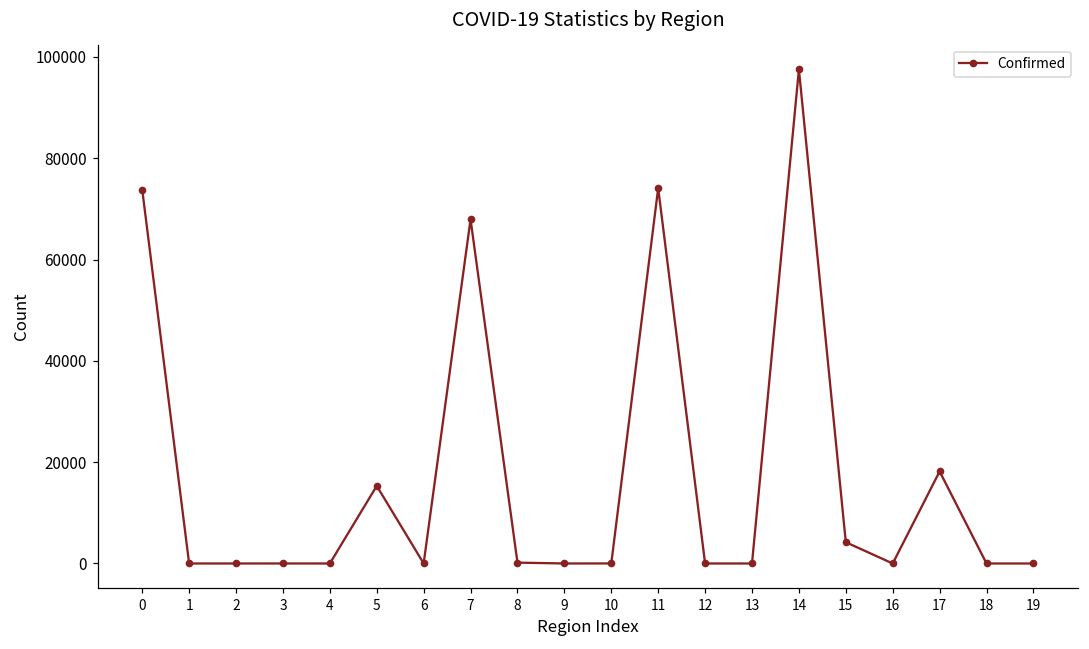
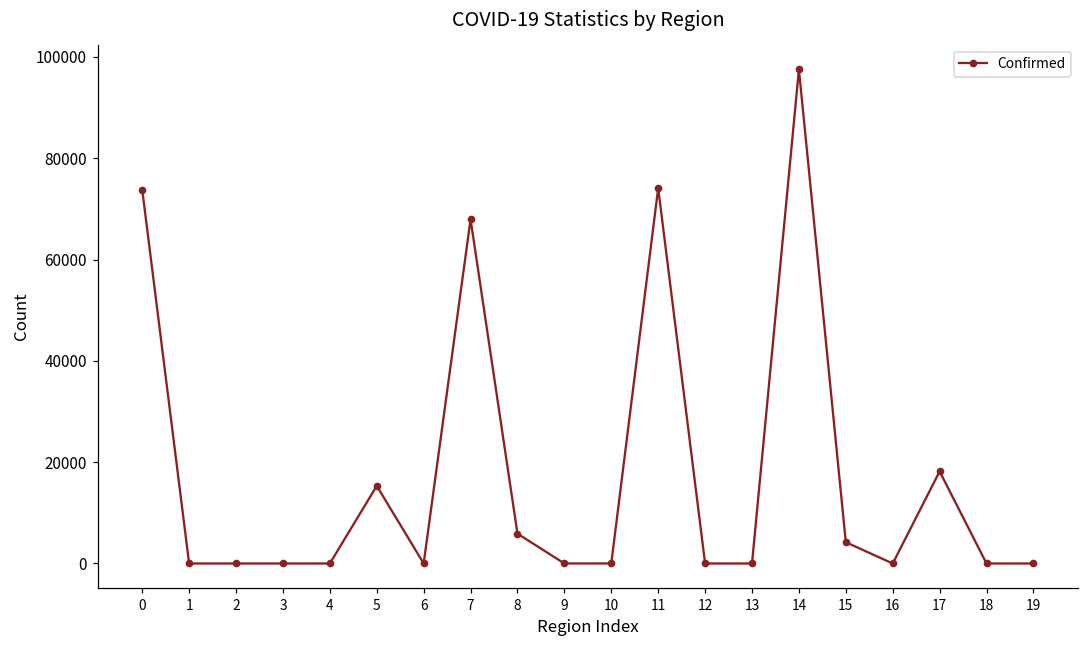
  {
    "0": 74000,
    "1": 0,
    "2": 0,
    "3": 0,
    "4": 0,
    "5": 15000,
    "6": 0,
    "7": 68000,
-   "8": 0,
+   "8": 6000,
    "9": 0,
    "10": 0,
    "11": 74000,
    "12": 0,
    "13": 0,
    "14": 98000,
    "15": 4000,
    "16": 0,
    "17": 18000,
    "18": 0,
    "19": 0
  }
